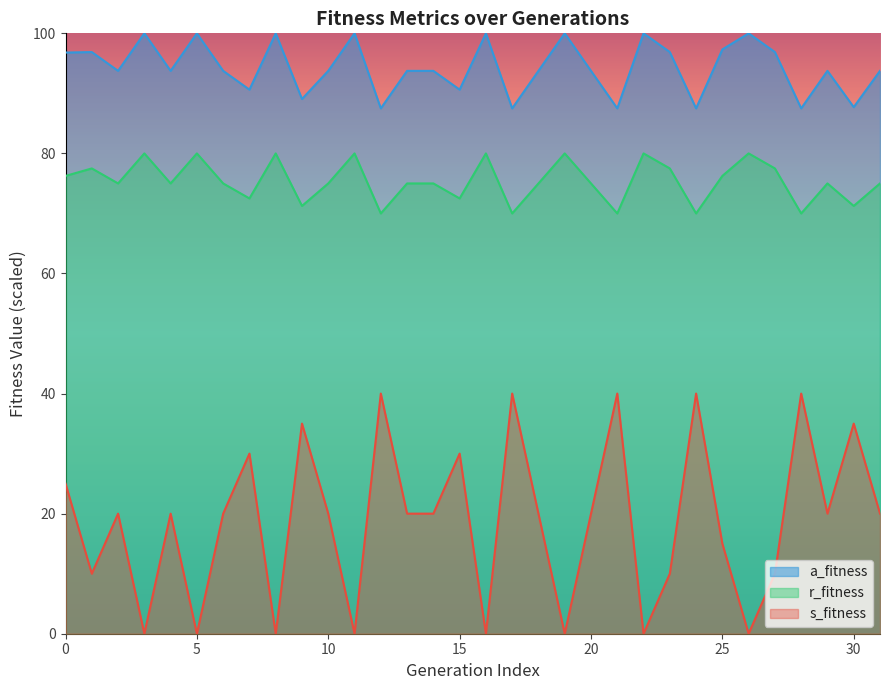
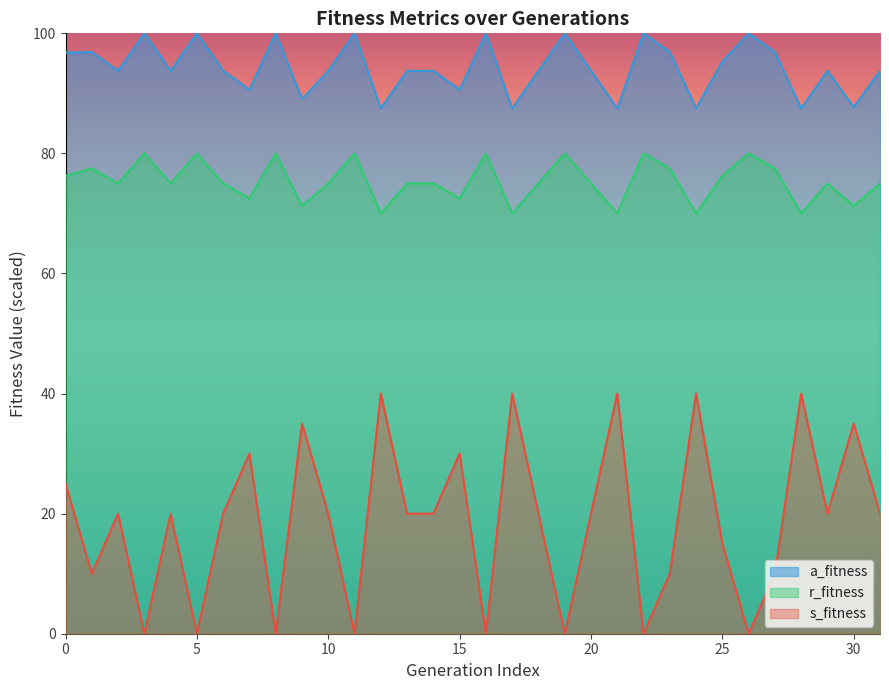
  {
    "a_fitness": {
      "0": 97,
      "5": 100,
      "10": 94,
      "15": 91,
      "20": 94,
-     "25": 97,
+     "25": 95,
      "30": 88
    },
    "r_fitness": {
      "0": 76,
      "5": 80,
      "10": 75,
      "15": 73,
      "20": 75,
      "25": 76,
      "30": 71
    },
    "s_fitness": {
      "0": 25,
      "5": 0,
      "10": 20,
      "15": 30,
      "20": 20,
      "25": 15,
      "30": 35
    }
  }
